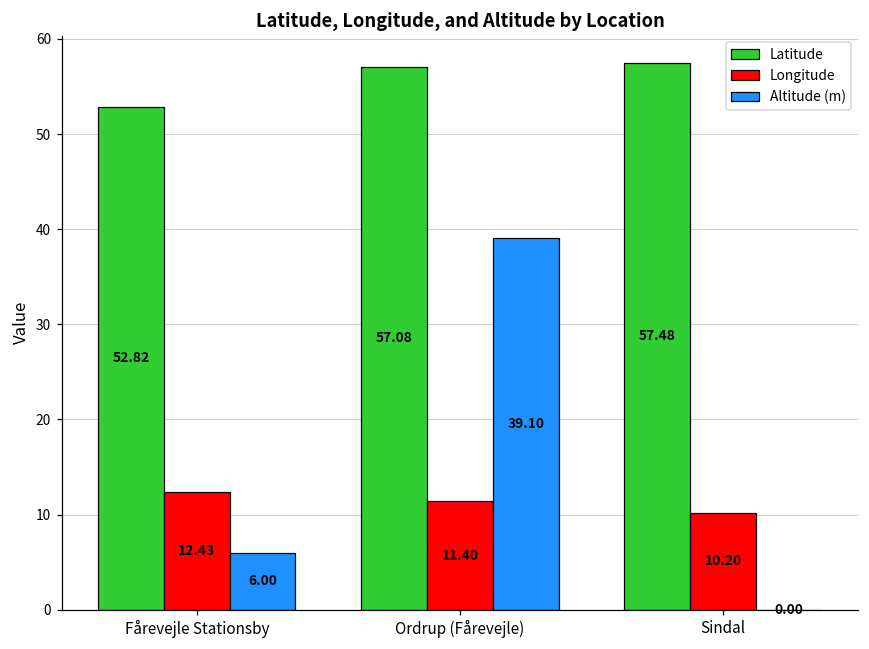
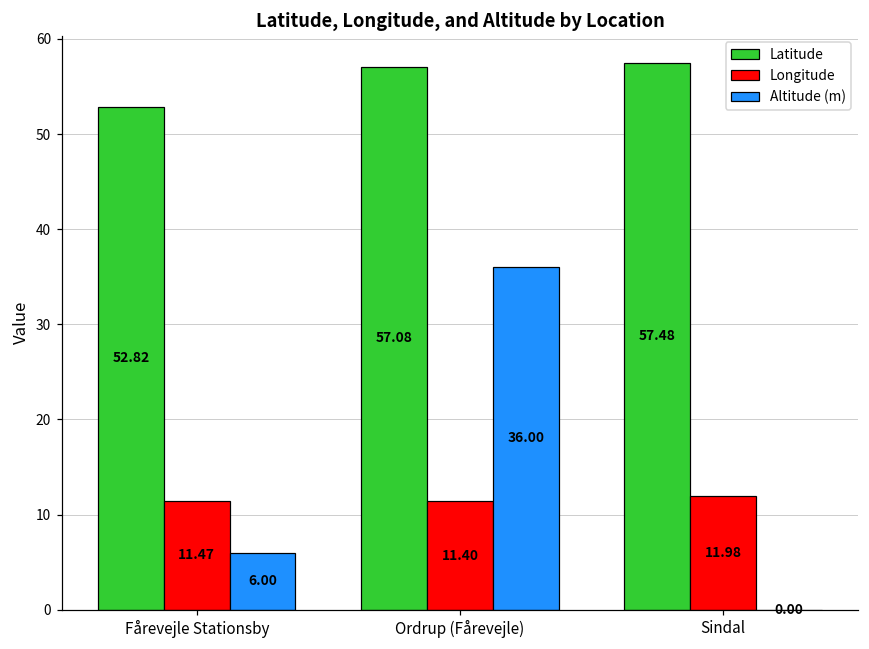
  {
    "Latitude": {
      "Fårevejle Stationsby": 52.82,
      "Ordrup (Fårevejle)": 57.08,
      "Sindal": 57.48
    },
    "Longitude": {
-     "Fårevejle Stationsby": 12.43,
+     "Fårevejle Stationsby": 11.47,
      "Ordrup (Fårevejle)": 11.40,
-     "Sindal": 10.20
+     "Sindal": 11.98
    },
    "Altitude (m)": {
      "Fårevejle Stationsby": 6.00,
-     "Ordrup (Fårevejle)": 39.10,
+     "Ordrup (Fårevejle)": 36.00,
      "Sindal": 0.00
    }
  }
